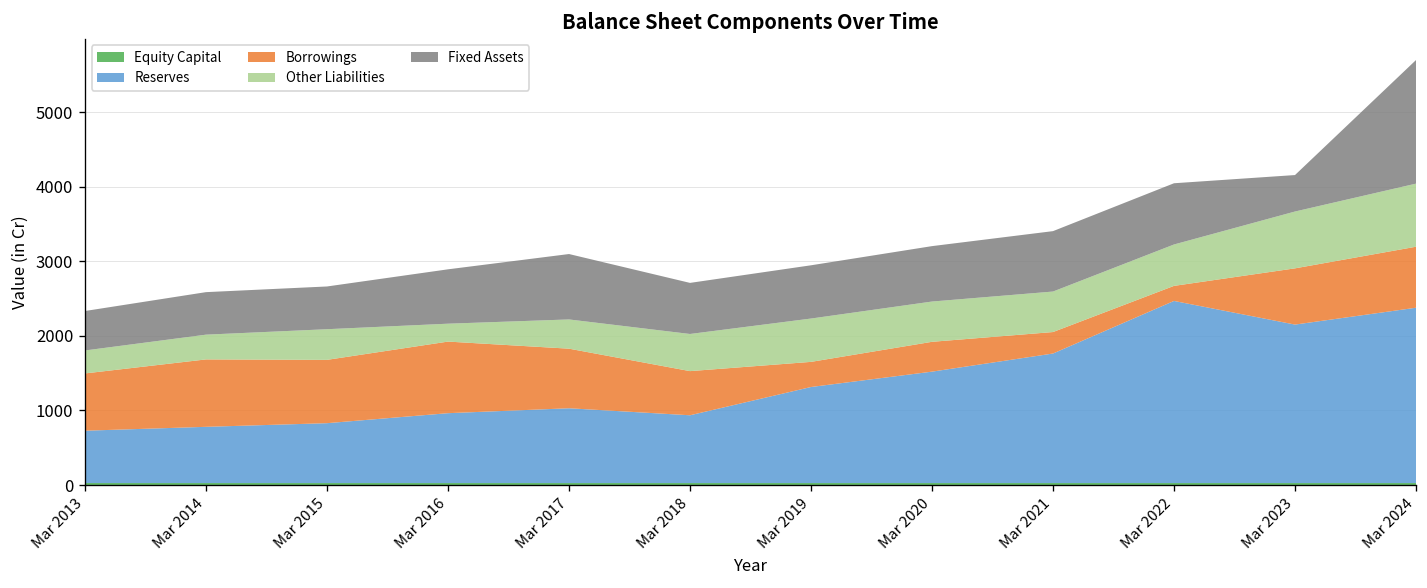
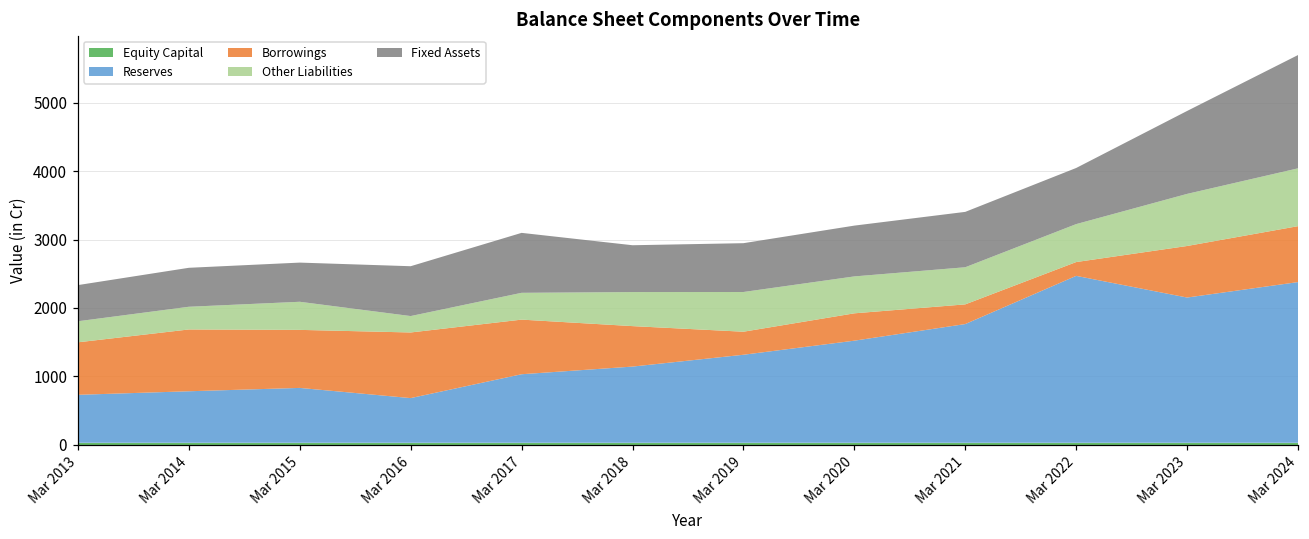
  {
    "Reserves": {
      "Mar 2013": 700,
      "Mar 2014": 800,
      "Mar 2015": 800,
-     "Mar 2016": 900,
+     "Mar 2016": 700,
      "Mar 2017": 1000,
-     "Mar 2018": 900,
+     "Mar 2018": 1100,
      "Mar 2019": 1300,
      "Mar 2020": 1500,
      "Mar 2021": 1700,
      "Mar 2022": 2400,
      "Mar 2023": 2100,
      "Mar 2024": 2400
    },
    "Borrowings": {
      "Mar 2013": 800,
      "Mar 2014": 900,
      "Mar 2015": 800,
      "Mar 2016": 1000,
      "Mar 2017": 800,
      "Mar 2018": 600,
      "Mar 2019": 300,
      "Mar 2020": 400,
      "Mar 2021": 300,
      "Mar 2022": 200,
      "Mar 2023": 800,
      "Mar 2024": 800
    },
    "Other Liabilities": {
      "Mar 2013": 300,
      "Mar 2014": 300,
      "Mar 2015": 400,
      "Mar 2016": 200,
      "Mar 2017": 400,
      "Mar 2018": 500,
      "Mar 2019": 600,
      "Mar 2020": 500,
      "Mar 2021": 500,
      "Mar 2022": 600,
      "Mar 2023": 800,
      "Mar 2024": 800
    },
    "Fixed Assets": {
      "Mar 2013": 500,
      "Mar 2014": 600,
      "Mar 2015": 600,
      "Mar 2016": 700,
      "Mar 2017": 900,
      "Mar 2018": 700,
      "Mar 2019": 700,
      "Mar 2020": 700,
      "Mar 2021": 800,
      "Mar 2022": 800,
-     "Mar 2023": 500,
+     "Mar 2023": 1200,
      "Mar 2024": 1700
    }
  }
